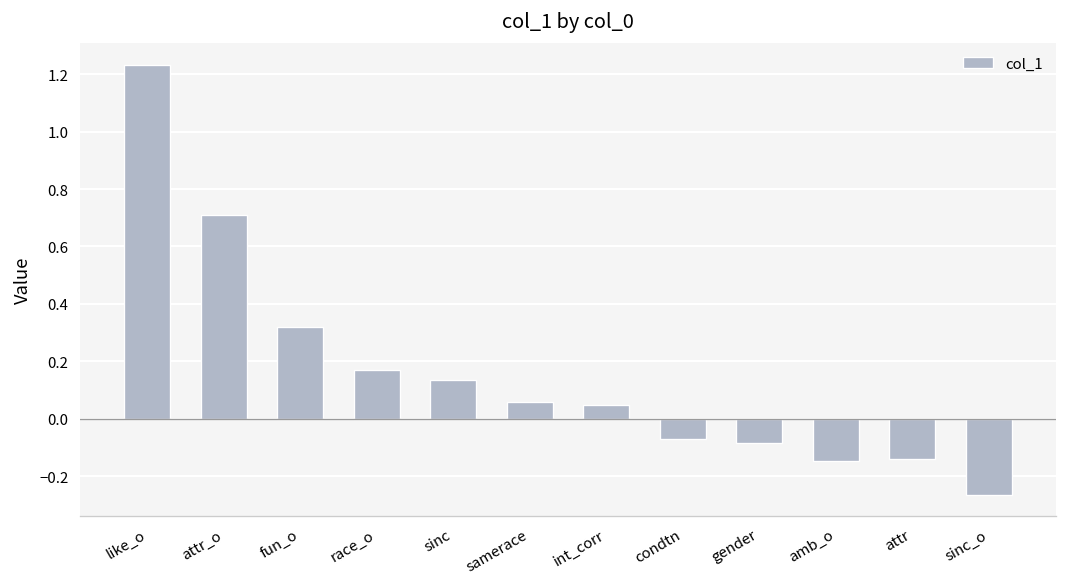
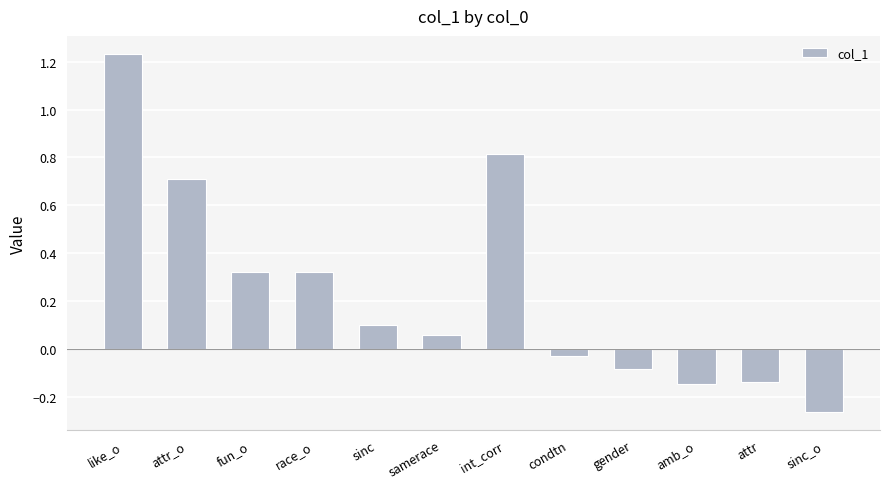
  {
    "like_o": 1.23,
    "attr_o": 0.71,
    "fun_o": 0.32,
-   "race_o": 0.17,
-   "sinc": 0.14,
+   "race_o": 0.32,
+   "sinc": 0.10,
    "samerace": 0.06,
-   "int_corr": 0.05,
-   "condtn": -0.07,
+   "int_corr": 0.82,
+   "condtn": -0.03,
    "gender": -0.09,
    "amb_o": -0.15,
    "attr": -0.14,
    "sinc_o": -0.26
  }
